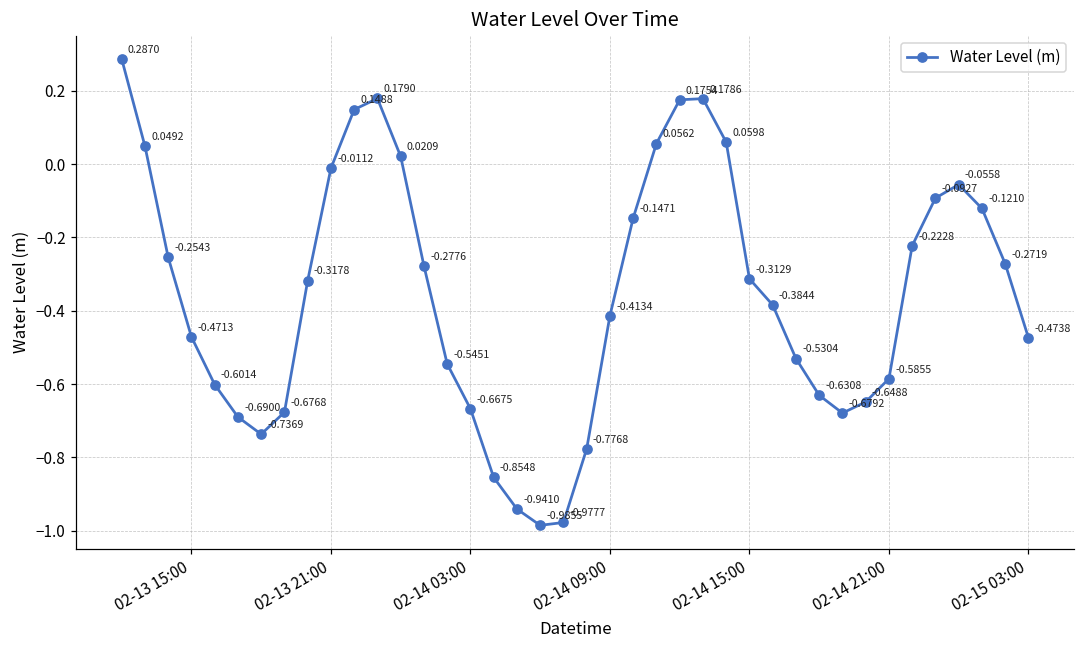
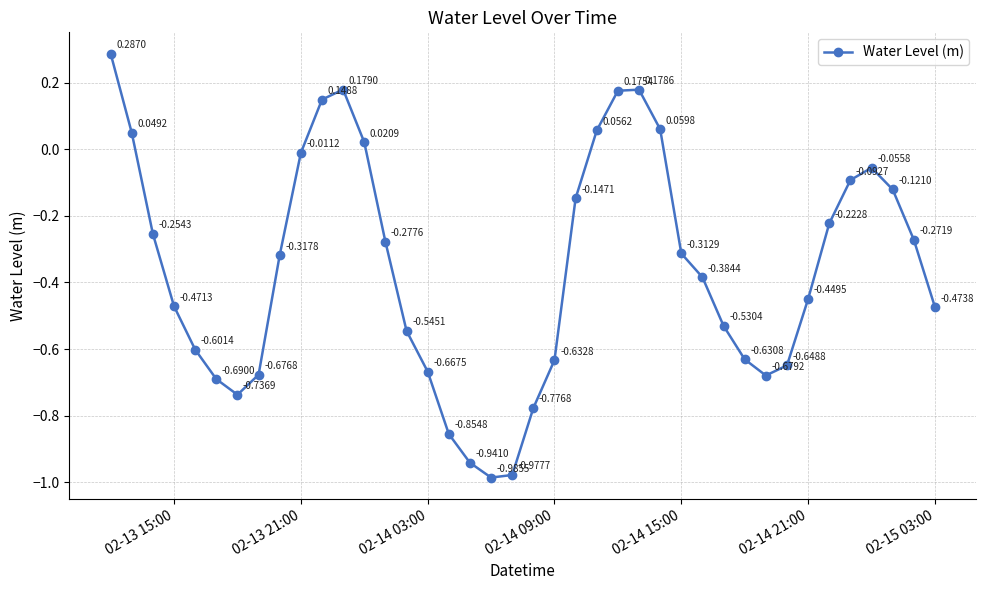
  {
    "02-13 15:00": -0.4713,
    "02-13 21:00": -0.0112,
    "02-14 03:00": -0.6675,
-   "02-14 09:00": -0.4134,
+   "02-14 09:00": -0.6328,
    "02-14 15:00": -0.3129,
-   "02-14 21:00": -0.5855,
+   "02-14 21:00": -0.4495,
    "02-15 03:00": -0.4738
  }
